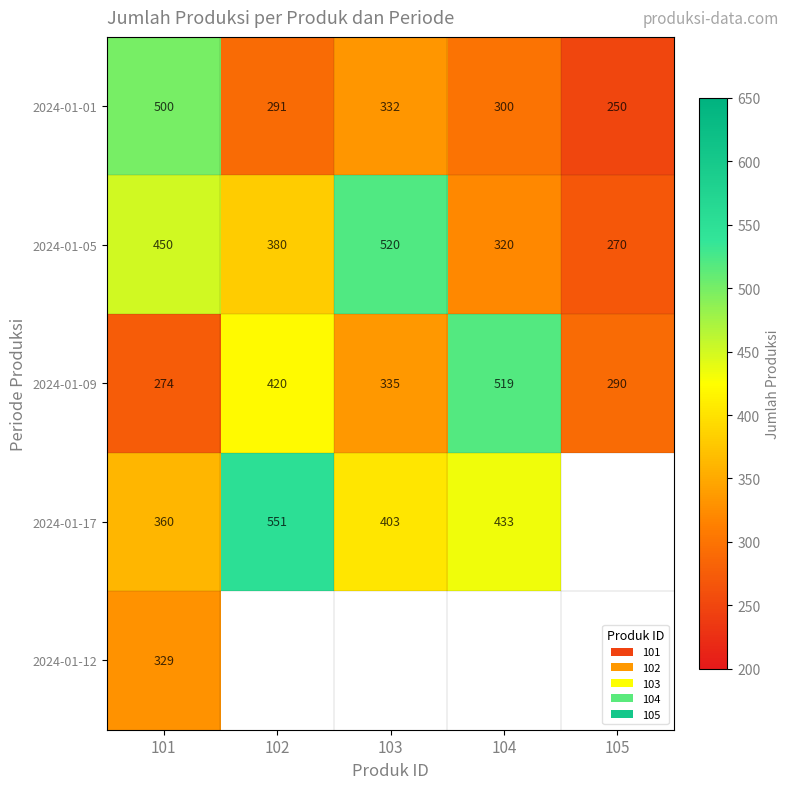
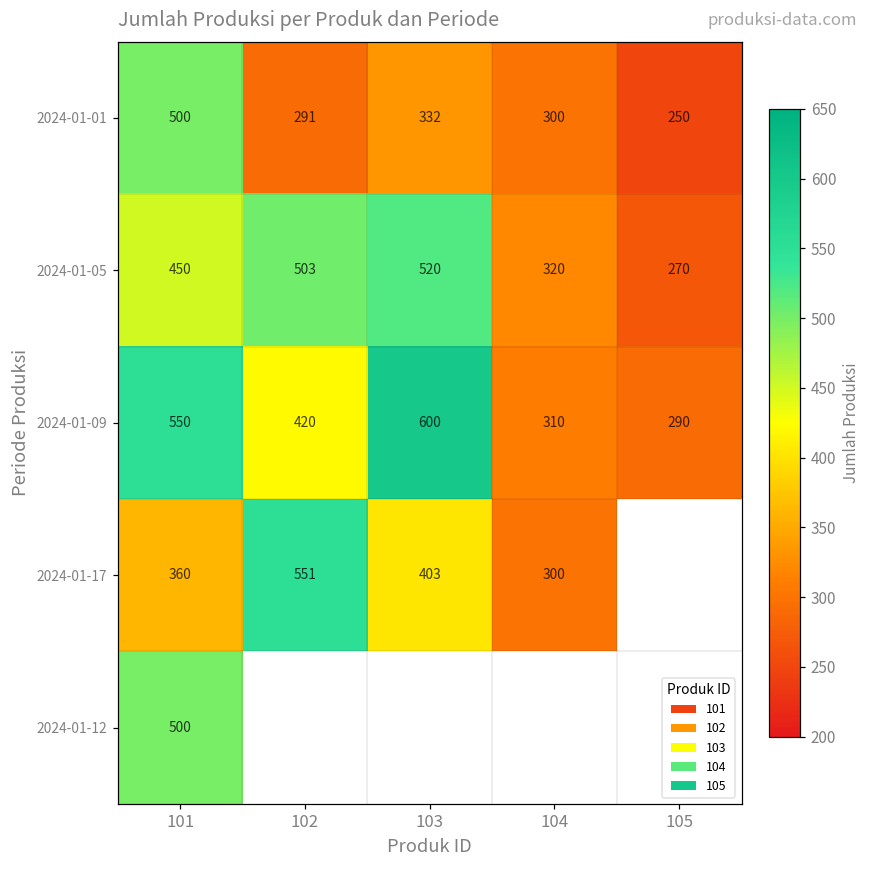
  {
    "2024-01-01": {
      "101": 500,
      "102": 291,
      "103": 332,
      "104": 300,
      "105": 250
    },
    "2024-01-05": {
      "101": 450,
-     "102": 380,
+     "102": 503,
      "103": 520,
      "104": 320,
      "105": 270
    },
    "2024-01-09": {
-     "101": 274,
+     "101": 550,
      "102": 420,
-     "103": 335,
-     "104": 519,
+     "103": 600,
+     "104": 310,
      "105": 290
    },
    "2024-01-17": {
      "101": 360,
      "102": 551,
      "103": 403,
-     "104": 433
+     "104": 300
    },
    "2024-01-12": {
-     "101": 329
+     "101": 500
    }
  }
